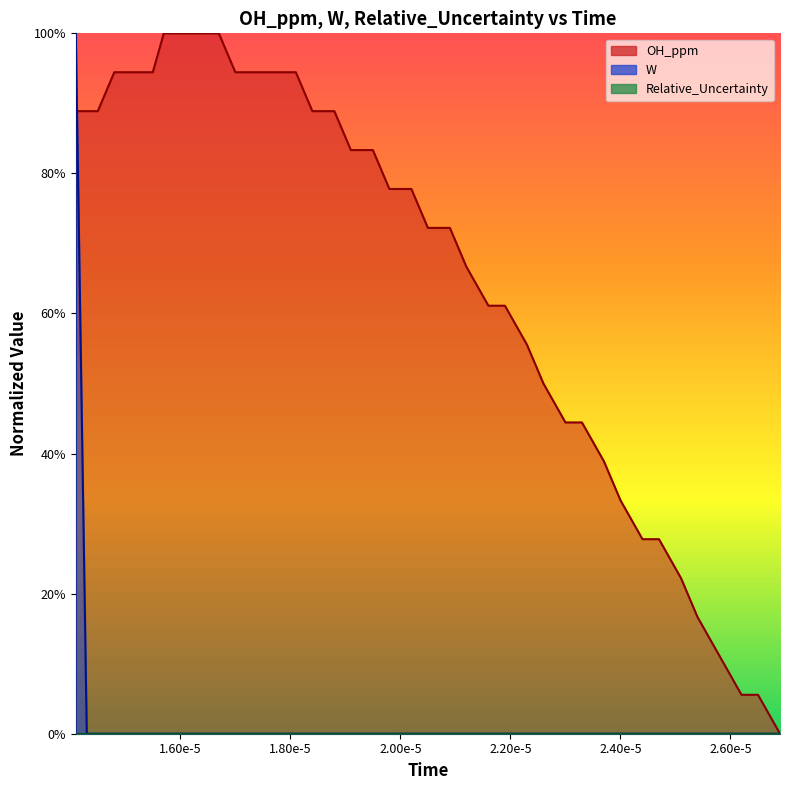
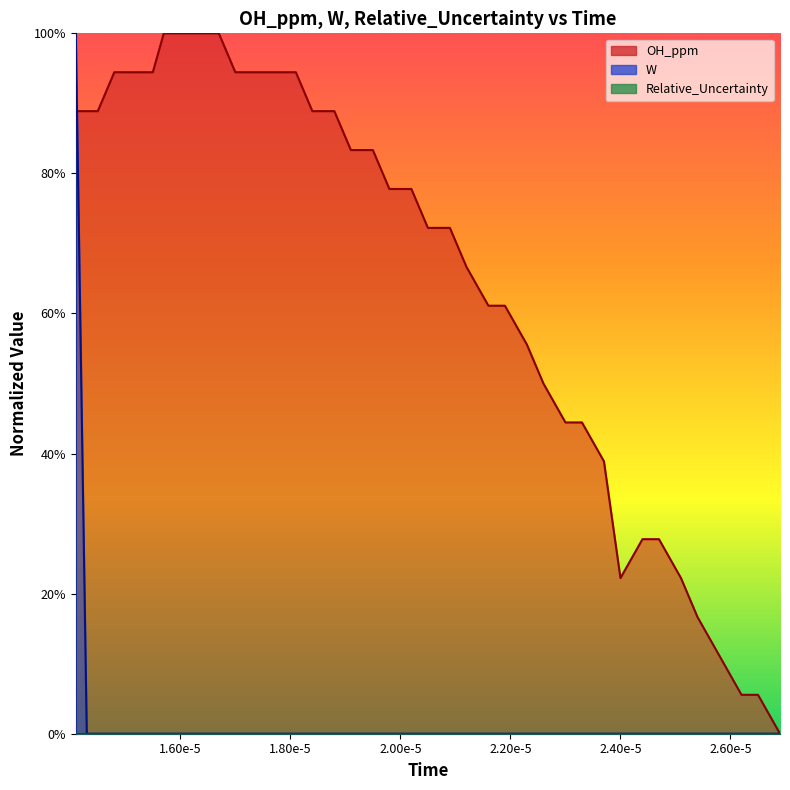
  {
    "OH_ppm": {
      "1.60e-5": "100%",
-     "2.40e-5": "33%"
+     "2.40e-5": "22%"
    }
  }
